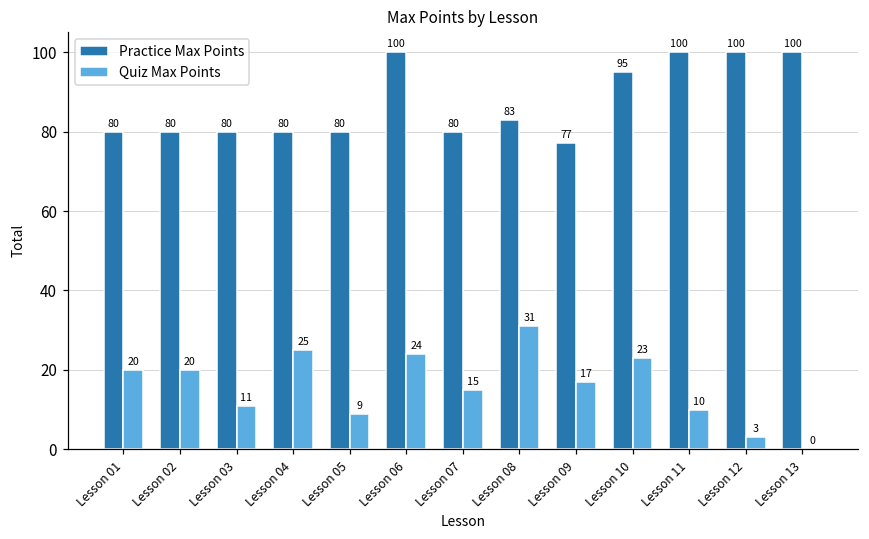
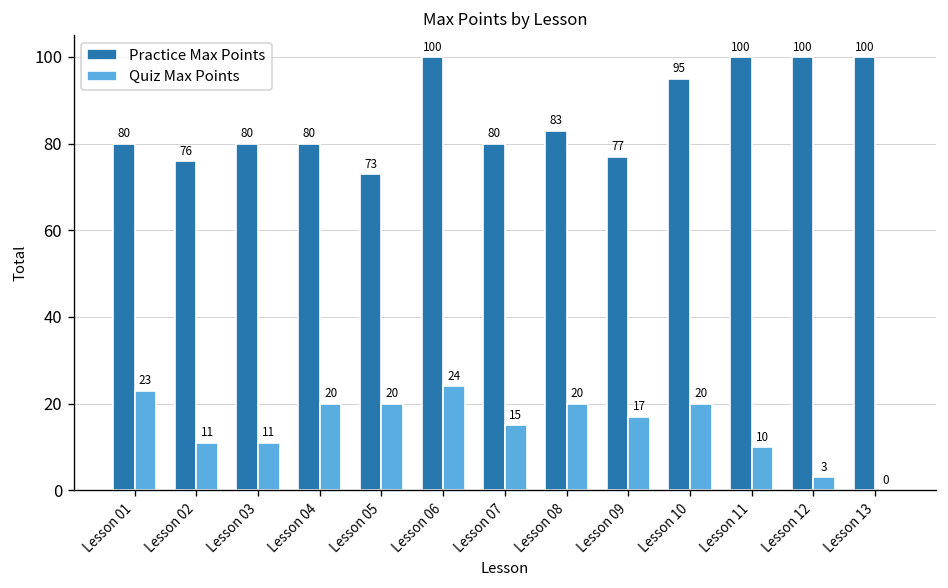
  {
    "Practice Max Points": {
      "Lesson 01": 80,
-     "Lesson 02": 80,
+     "Lesson 02": 76,
      "Lesson 03": 80,
      "Lesson 04": 80,
-     "Lesson 05": 80,
+     "Lesson 05": 73,
      "Lesson 06": 100,
      "Lesson 07": 80,
      "Lesson 08": 83,
      "Lesson 09": 77,
      "Lesson 10": 95,
      "Lesson 11": 100,
      "Lesson 12": 100,
      "Lesson 13": 100
    },
    "Quiz Max Points": {
-     "Lesson 01": 20,
-     "Lesson 02": 20,
+     "Lesson 01": 23,
+     "Lesson 02": 11,
      "Lesson 03": 11,
-     "Lesson 04": 25,
-     "Lesson 05": 9,
+     "Lesson 04": 20,
+     "Lesson 05": 20,
      "Lesson 06": 24,
      "Lesson 07": 15,
-     "Lesson 08": 31,
+     "Lesson 08": 20,
      "Lesson 09": 17,
-     "Lesson 10": 23,
+     "Lesson 10": 20,
      "Lesson 11": 10,
      "Lesson 12": 3,
      "Lesson 13": 0
    }
  }
